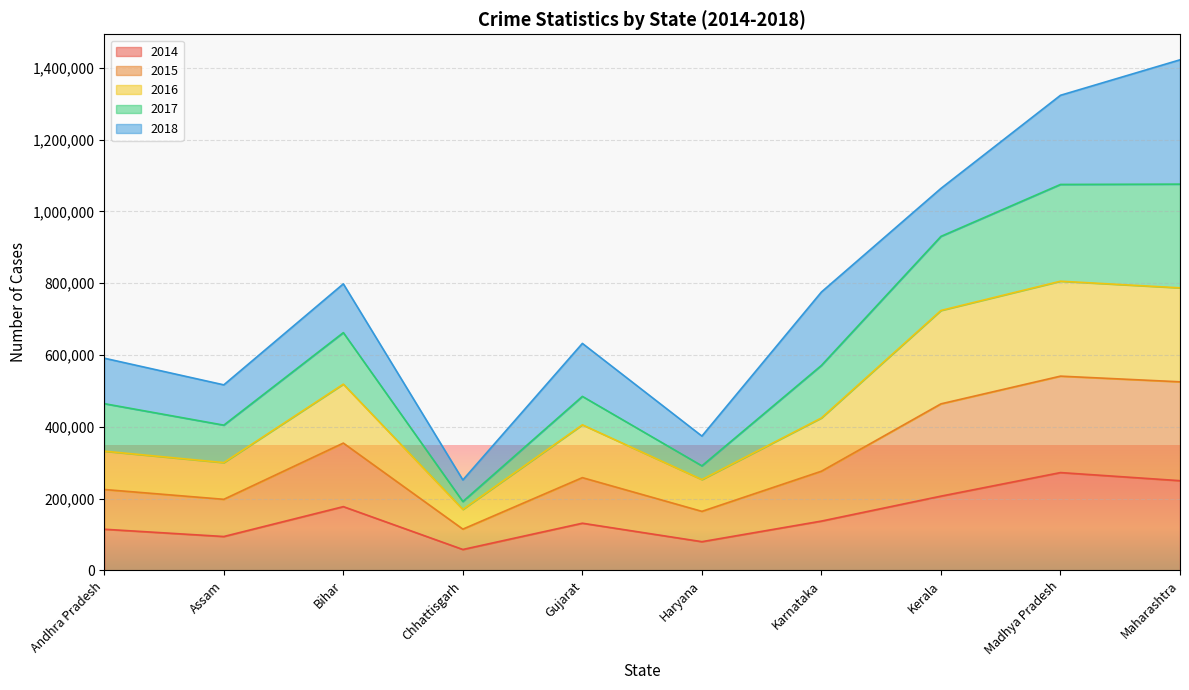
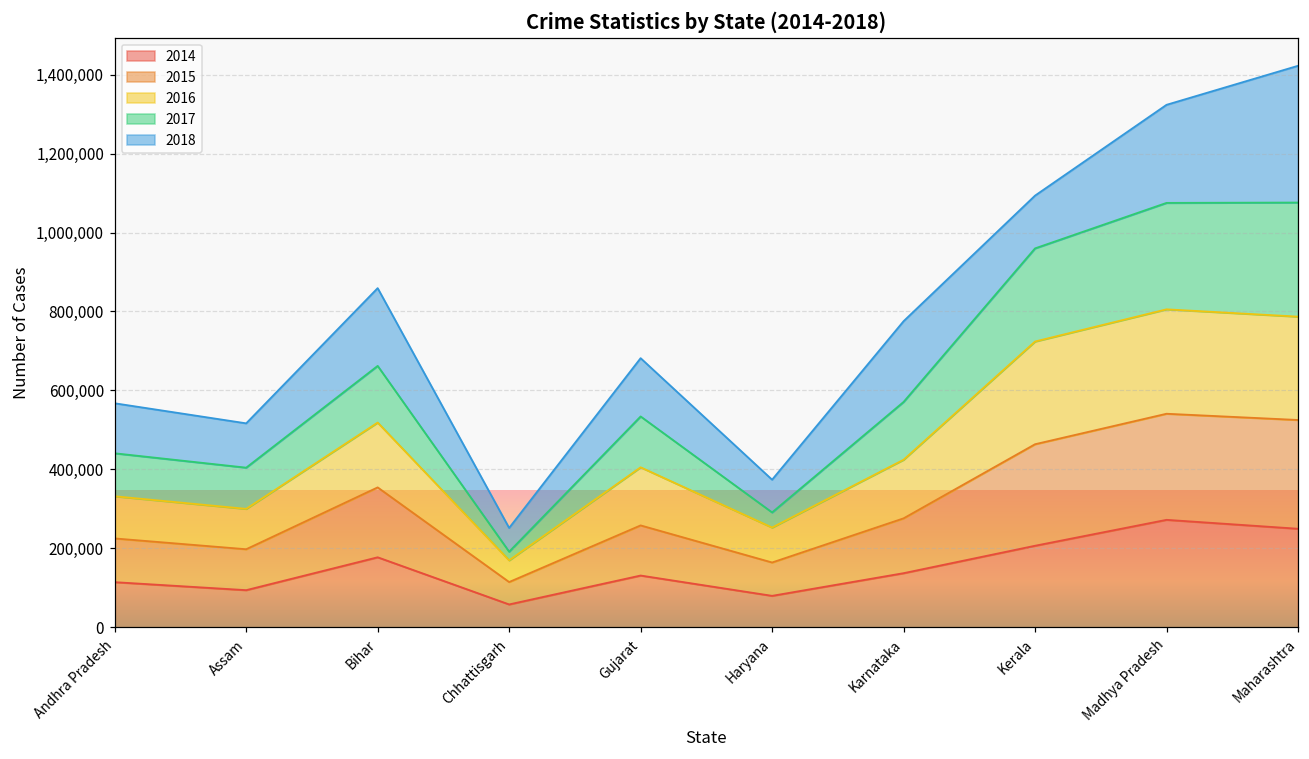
  {
    "2017": {
-     "Andhra Pradesh": "130,000",
+     "Andhra Pradesh": "110,000",
      "Assam": "100,000",
      "Bihar": "140,000",
      "Chhattisgarh": "20,000",
-     "Gujarat": "80,000",
+     "Gujarat": "130,000",
      "Haryana": "40,000",
      "Karnataka": "150,000",
-     "Kerala": "210,000",
+     "Kerala": "240,000",
      "Madhya Pradesh": "270,000",
      "Maharashtra": "290,000"
    },
    "2018": {
      "Andhra Pradesh": "130,000",
      "Assam": "110,000",
-     "Bihar": "140,000",
+     "Bihar": "200,000",
      "Chhattisgarh": "60,000",
      "Gujarat": "150,000",
      "Haryana": "80,000",
      "Karnataka": "200,000",
      "Kerala": "130,000",
      "Madhya Pradesh": "250,000",
      "Maharashtra": "350,000"
    }
  }
